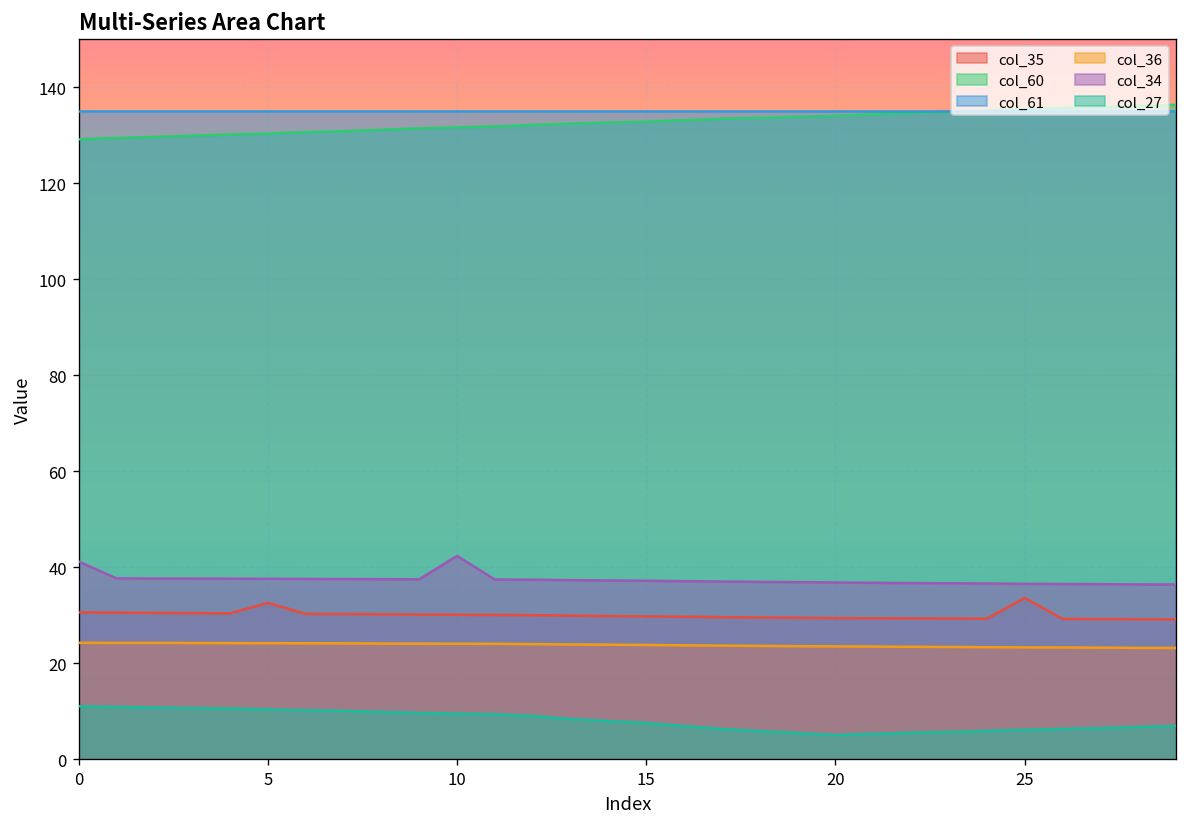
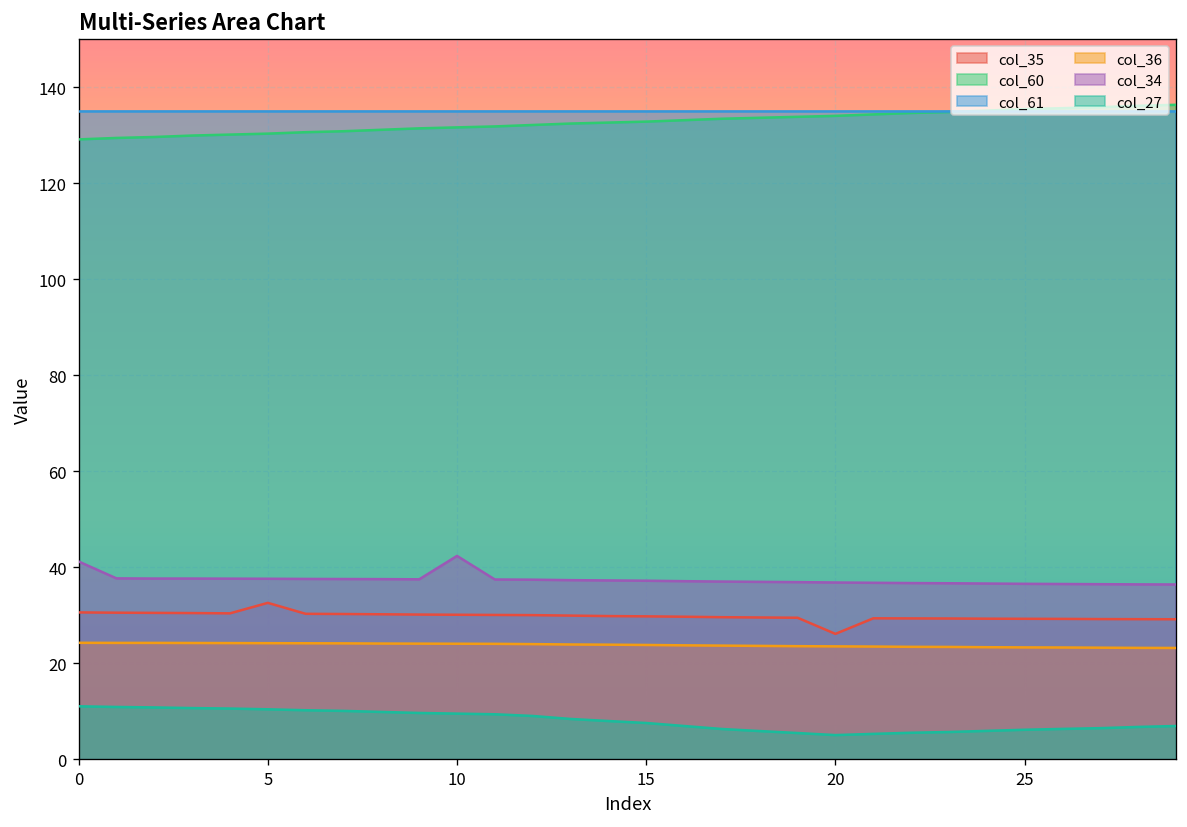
  {
    "col_35": {
      "0": 31,
      "5": 33,
      "10": 30,
      "15": 30,
-     "20": 29,
-     "25": 34
+     "20": 26,
+     "25": 29
    },
    "col_36": {
      "0": 24,
      "5": 24,
      "10": 24,
      "15": 24,
      "20": 24,
      "25": 23
    },
    "col_34": {
      "0": 41,
      "5": 38,
      "10": 42,
      "15": 37,
      "20": 37,
      "25": 37
    }
  }
